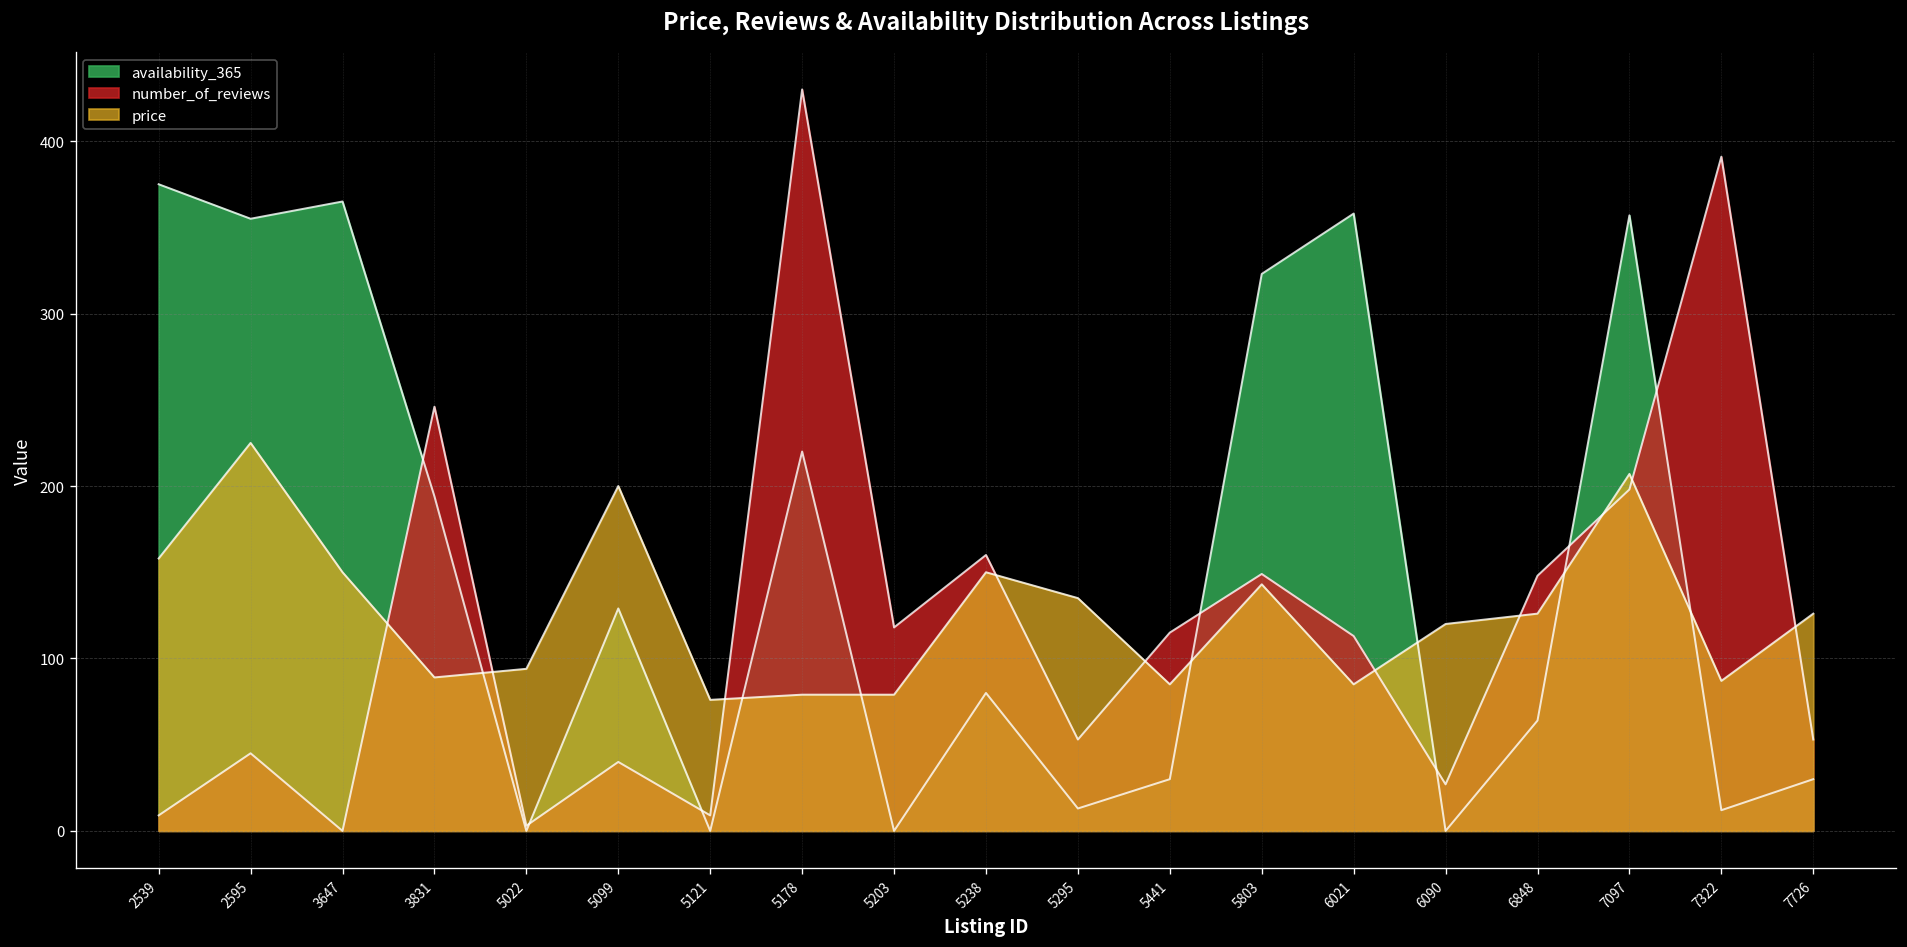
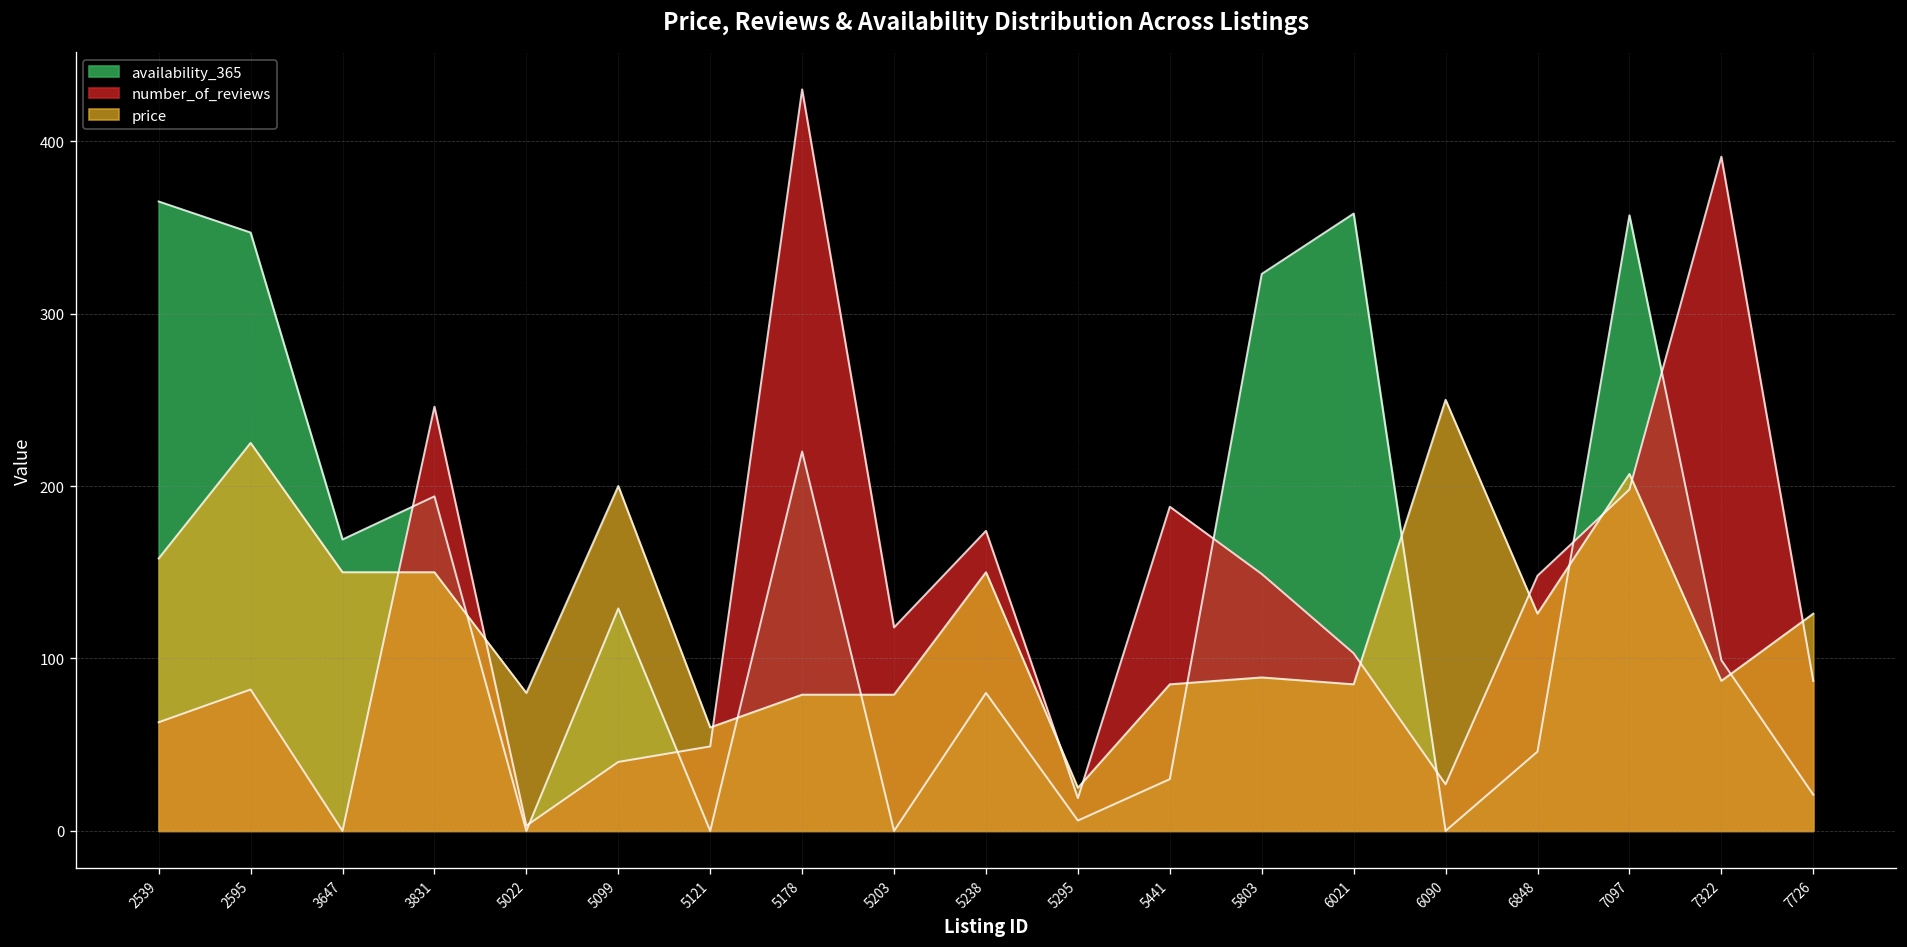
  {
    "availability_365": {
-     "2539": 375,
-     "2595": 355,
-     "3647": 365,
+     "2539": 365,
+     "2595": 347,
+     "3647": 169,
      "3831": 194,
      "5022": 0,
      "5099": 129,
      "5121": 0,
      "5178": 220,
      "5203": 0,
      "5238": 80,
-     "5295": 13,
+     "5295": 6,
      "5441": 30,
      "5803": 323,
      "6021": 358,
      "6090": 0,
-     "6848": 64,
+     "6848": 46,
      "7097": 357,
-     "7322": 12,
-     "7726": 30
+     "7322": 99,
+     "7726": 21
    },
    "number_of_reviews": {
-     "2539": 9,
-     "2595": 45,
+     "2539": 63,
+     "2595": 82,
      "3647": 0,
      "3831": 246,
      "5022": 3,
      "5099": 40,
-     "5121": 9,
+     "5121": 49,
      "5178": 430,
      "5203": 118,
-     "5238": 160,
-     "5295": 53,
-     "5441": 115,
+     "5238": 174,
+     "5295": 19,
+     "5441": 188,
      "5803": 149,
-     "6021": 113,
+     "6021": 103,
      "6090": 27,
      "6848": 148,
      "7097": 198,
      "7322": 391,
-     "7726": 53
+     "7726": 87
    },
    "price": {
      "2539": 158,
      "2595": 225,
      "3647": 150,
-     "3831": 89,
-     "5022": 94,
+     "3831": 150,
+     "5022": 80,
      "5099": 200,
-     "5121": 76,
+     "5121": 60,
      "5178": 79,
      "5203": 79,
      "5238": 150,
-     "5295": 135,
+     "5295": 25,
      "5441": 85,
-     "5803": 143,
+     "5803": 89,
      "6021": 85,
-     "6090": 120,
+     "6090": 250,
      "6848": 126,
      "7097": 207,
      "7322": 87,
      "7726": 126
    }
  }
